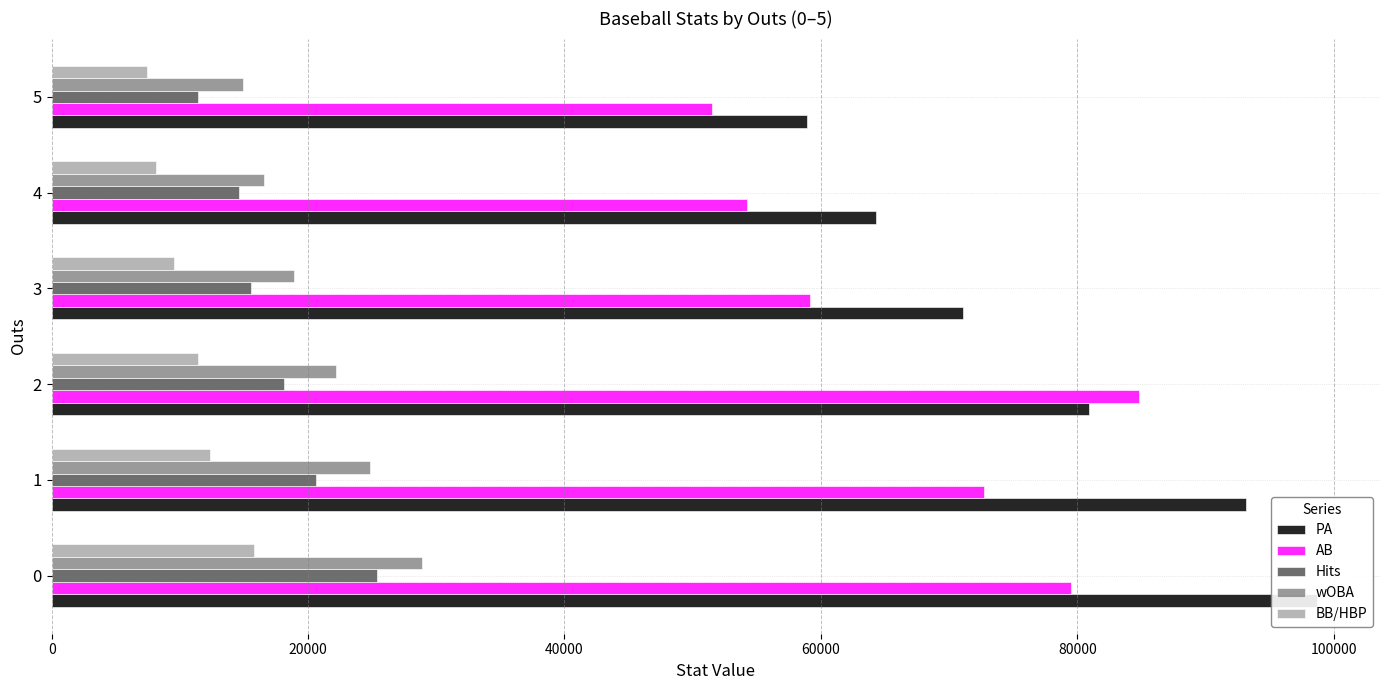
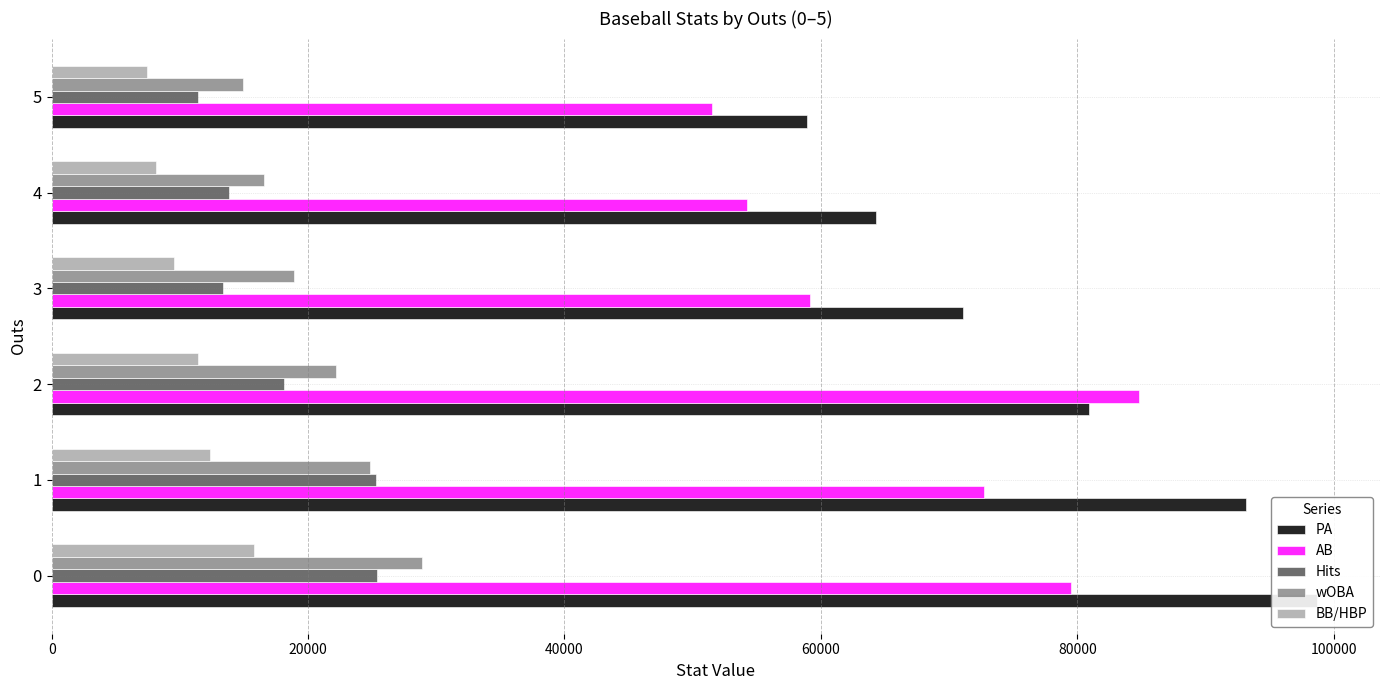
  {
    "PA": {
      "5": 58900,
      "4": 64300,
      "3": 71100,
      "2": 80900,
      "1": 93200
    },
    "AB": {
      "5": 51500,
      "4": 54300,
      "3": 59200,
      "2": 84800,
      "1": 72700,
      "0": 79500
    },
    "Hits": {
      "5": 11400,
-     "4": 14600,
-     "3": 15600,
+     "4": 13900,
+     "3": 13400,
      "2": 18100,
-     "1": 20600,
+     "1": 25300,
      "0": 25400
    }
  }
